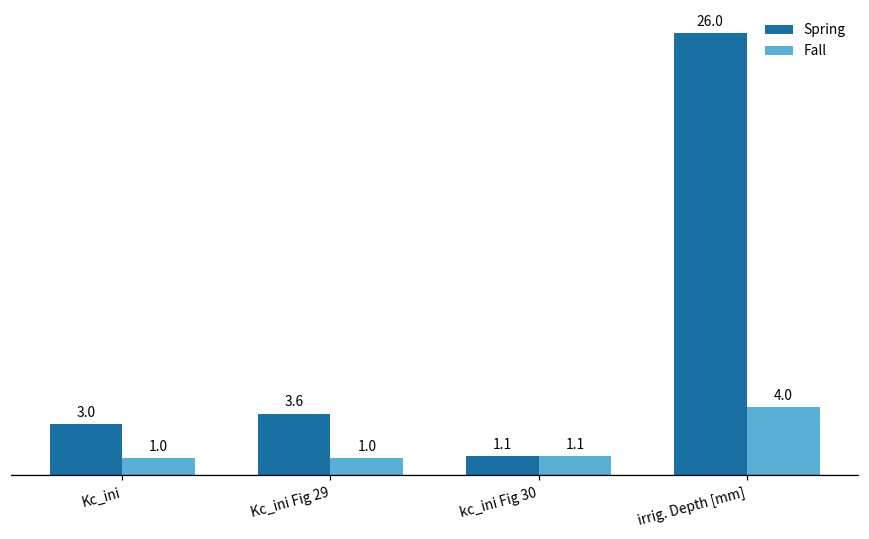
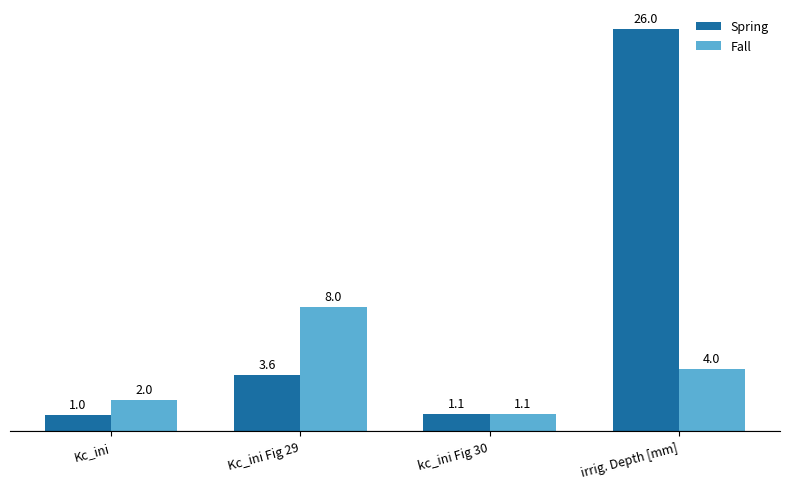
  {
    "Spring": {
-     "Kc_ini": 3.0,
+     "Kc_ini": 1.0,
      "Kc_ini Fig 29": 3.6,
      "kc_ini Fig 30": 1.1,
      "irrig. Depth [mm]": 26.0
    },
    "Fall": {
-     "Kc_ini": 1.0,
-     "Kc_ini Fig 29": 1.0,
+     "Kc_ini": 2.0,
+     "Kc_ini Fig 29": 8.0,
      "kc_ini Fig 30": 1.1,
      "irrig. Depth [mm]": 4.0
    }
  }
